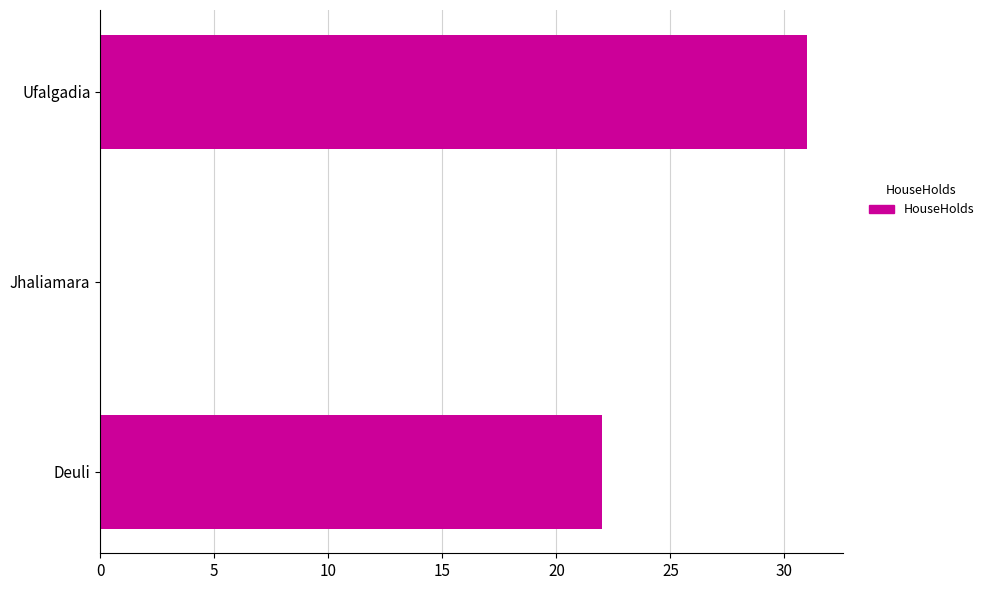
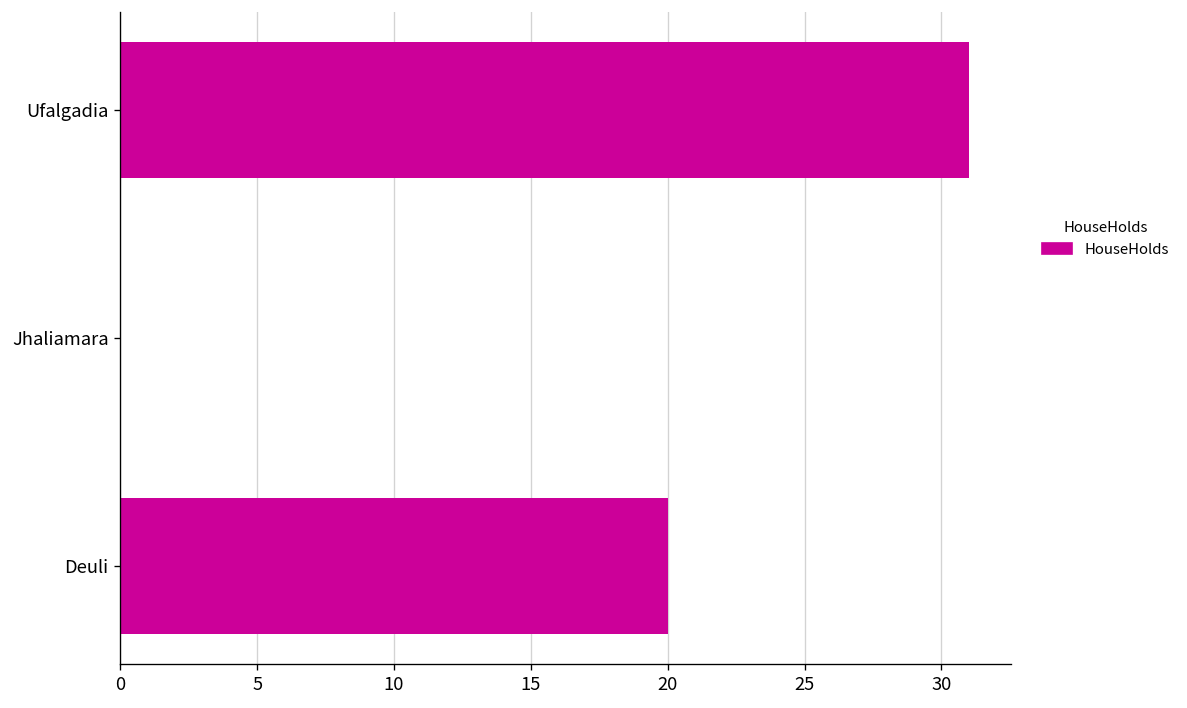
  {
    "Ufalgadia": 31,
    "Jhaliamara": 0,
-   "Deuli": 22
+   "Deuli": 20
  }
